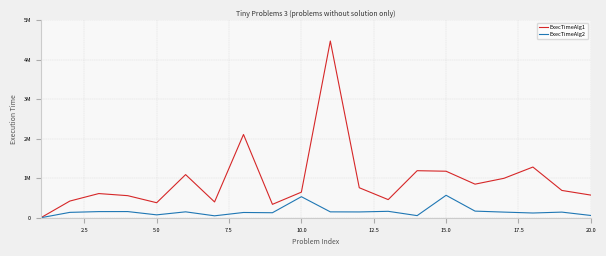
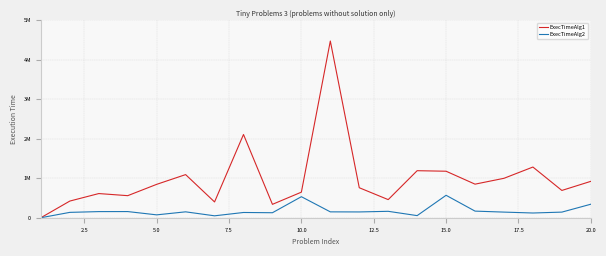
  {
    "ExecTimeAlg1": {
-     "5.0": 400000,
+     "5.0": 800000,
      "10.0": 600000,
      "15.0": 1200000,
-     "20.0": 600000
+     "20.0": 900000
    },
    "ExecTimeAlg2": {
      "5.0": 100000,
      "10.0": 500000,
      "15.0": 600000,
-     "20.0": 100000
+     "20.0": 300000
    }
  }
